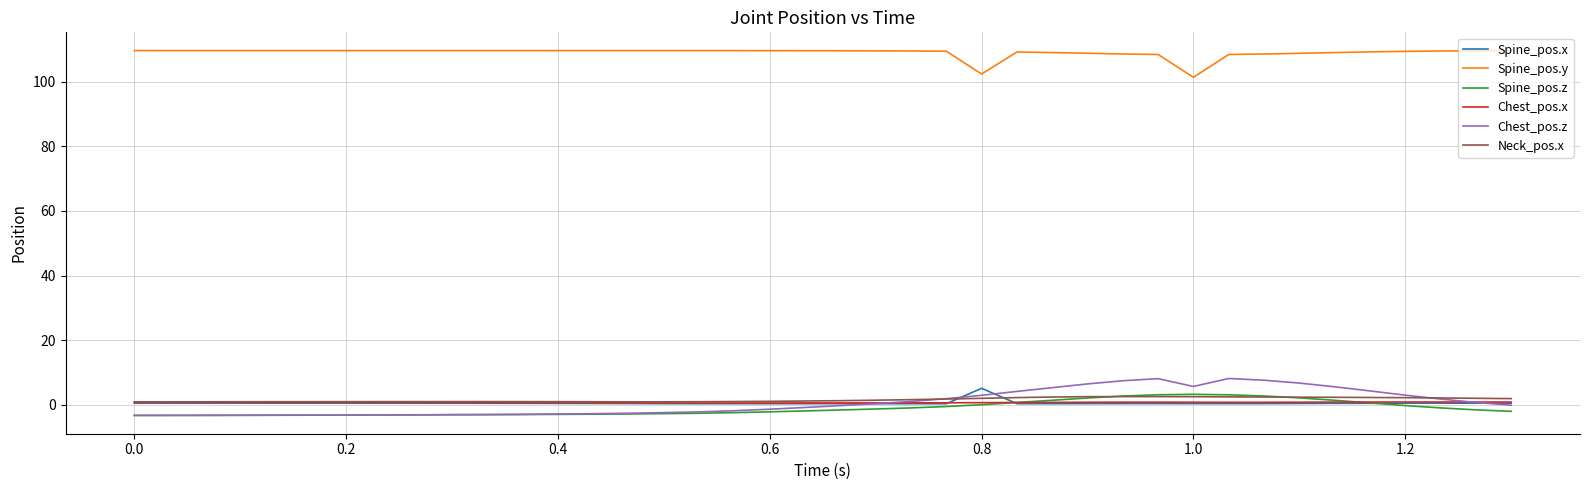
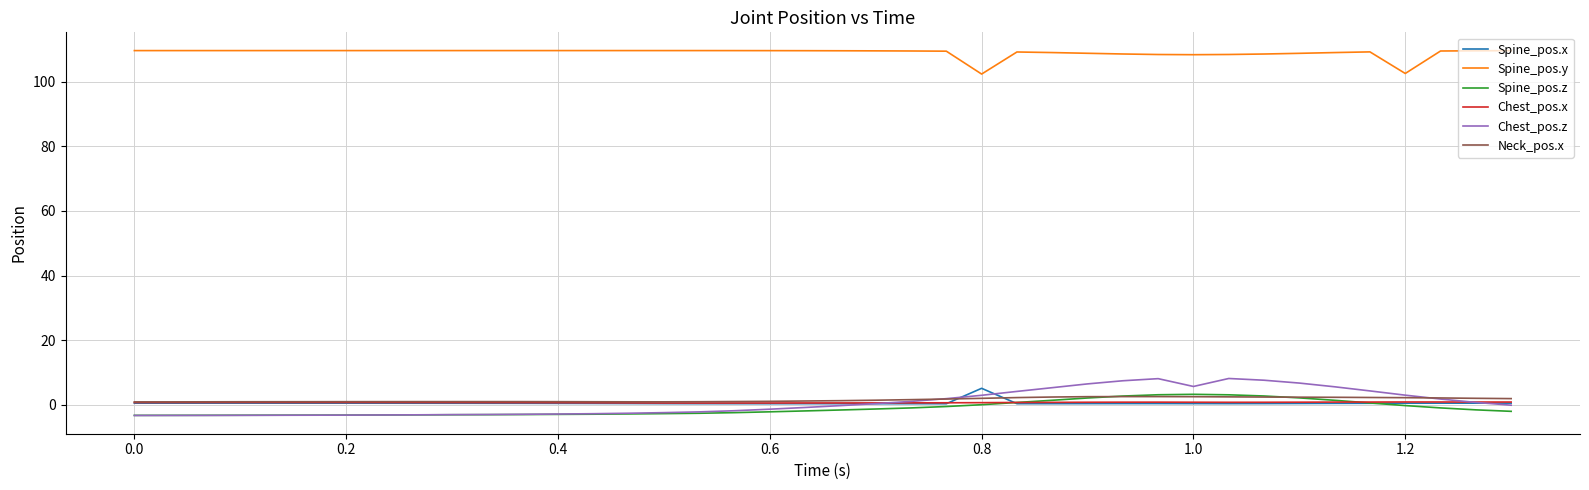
  {
    "Spine_pos.x": {
      "0.8": 5
    },
    "Spine_pos.y": {
      "0.0": 110,
      "0.2": 110,
      "0.4": 110,
      "0.6": 110,
      "0.8": 102,
-     "1.0": 101,
-     "1.2": 109
+     "1.0": 108,
+     "1.2": 103
    },
    "Spine_pos.z": {
      "0.6": -2
    },
    "Chest_pos.z": {
      "0.6": -1,
      "0.8": 3,
      "1.0": 6
    },
    "Neck_pos.x": {
      "0.8": 2
    }
  }
